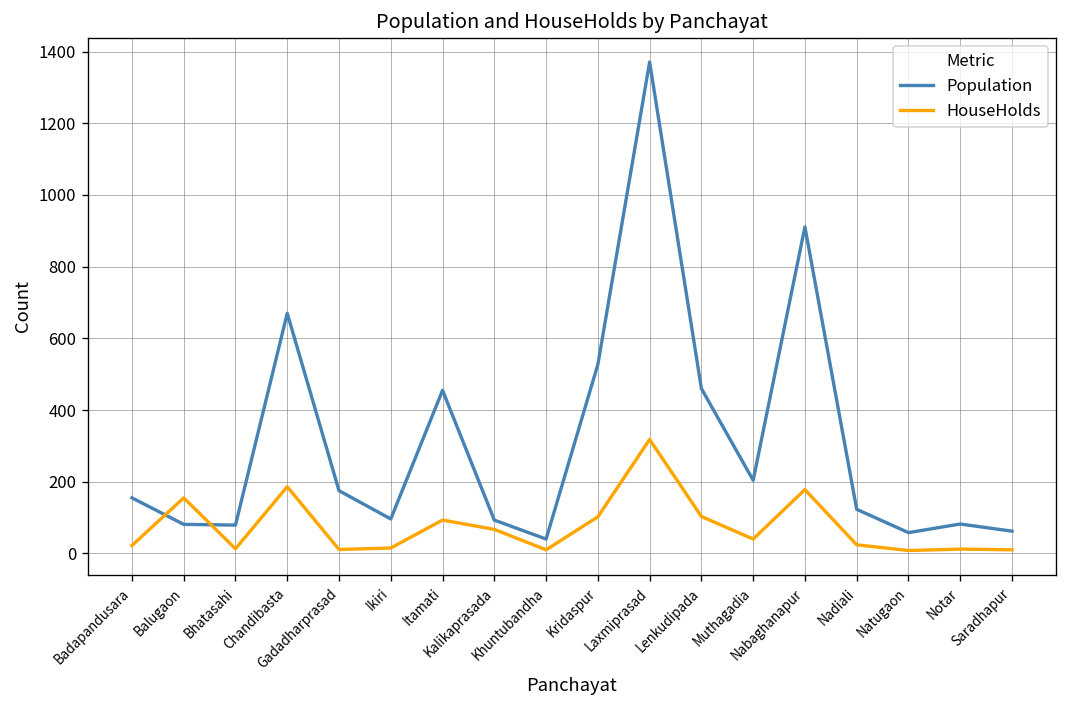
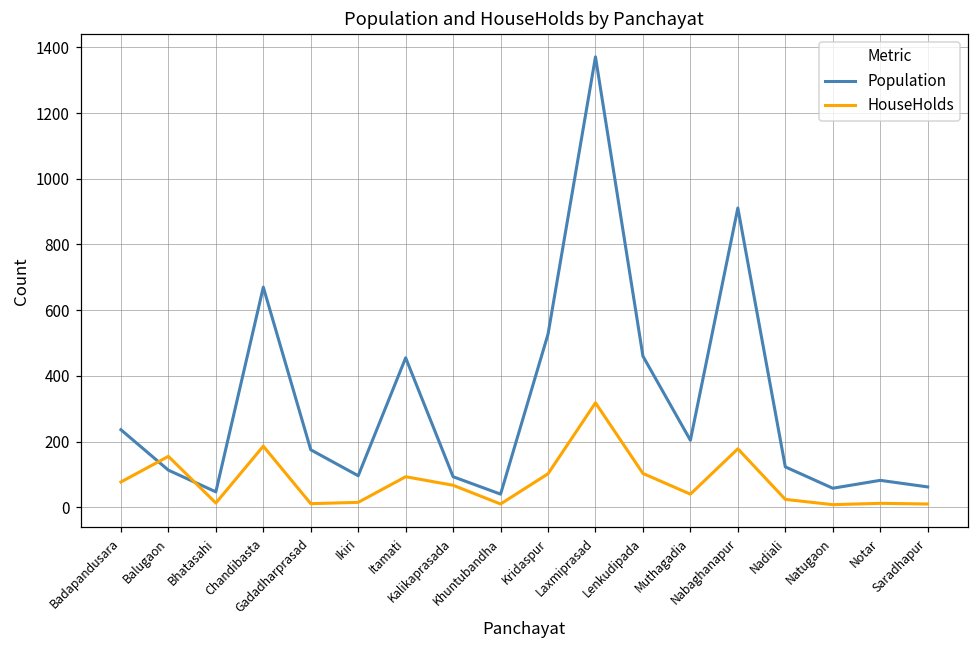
  {
    "Population": {
-     "Badapandusara": 160,
-     "Balugaon": 80,
-     "Bhatasahi": 80,
+     "Badapandusara": 240,
+     "Balugaon": 110,
+     "Bhatasahi": 50,
      "Chandibasta": 670,
      "Gadadharprasad": 180,
      "Ikiri": 100,
      "Itamati": 460,
      "Kalikaprasada": 90,
      "Khuntubandha": 40,
      "Kridaspur": 530,
      "Laxmiprasad": 1370,
      "Lenkudipada": 460,
      "Muthagadia": 200,
      "Nabaghanapur": 910,
      "Nadiali": 120,
      "Natugaon": 60,
      "Notar": 80,
      "Saradhapur": 60
    },
    "HouseHolds": {
-     "Badapandusara": 20,
+     "Badapandusara": 80,
      "Balugaon": 160,
      "Bhatasahi": 10,
      "Chandibasta": 190,
      "Gadadharprasad": 10,
      "Ikiri": 20,
      "Itamati": 90,
      "Kalikaprasada": 70,
      "Khuntubandha": 10,
      "Kridaspur": 100,
      "Laxmiprasad": 320,
      "Lenkudipada": 100,
      "Muthagadia": 40,
      "Nabaghanapur": 180,
      "Nadiali": 20,
      "Natugaon": 10,
      "Notar": 10,
      "Saradhapur": 10
    }
  }
